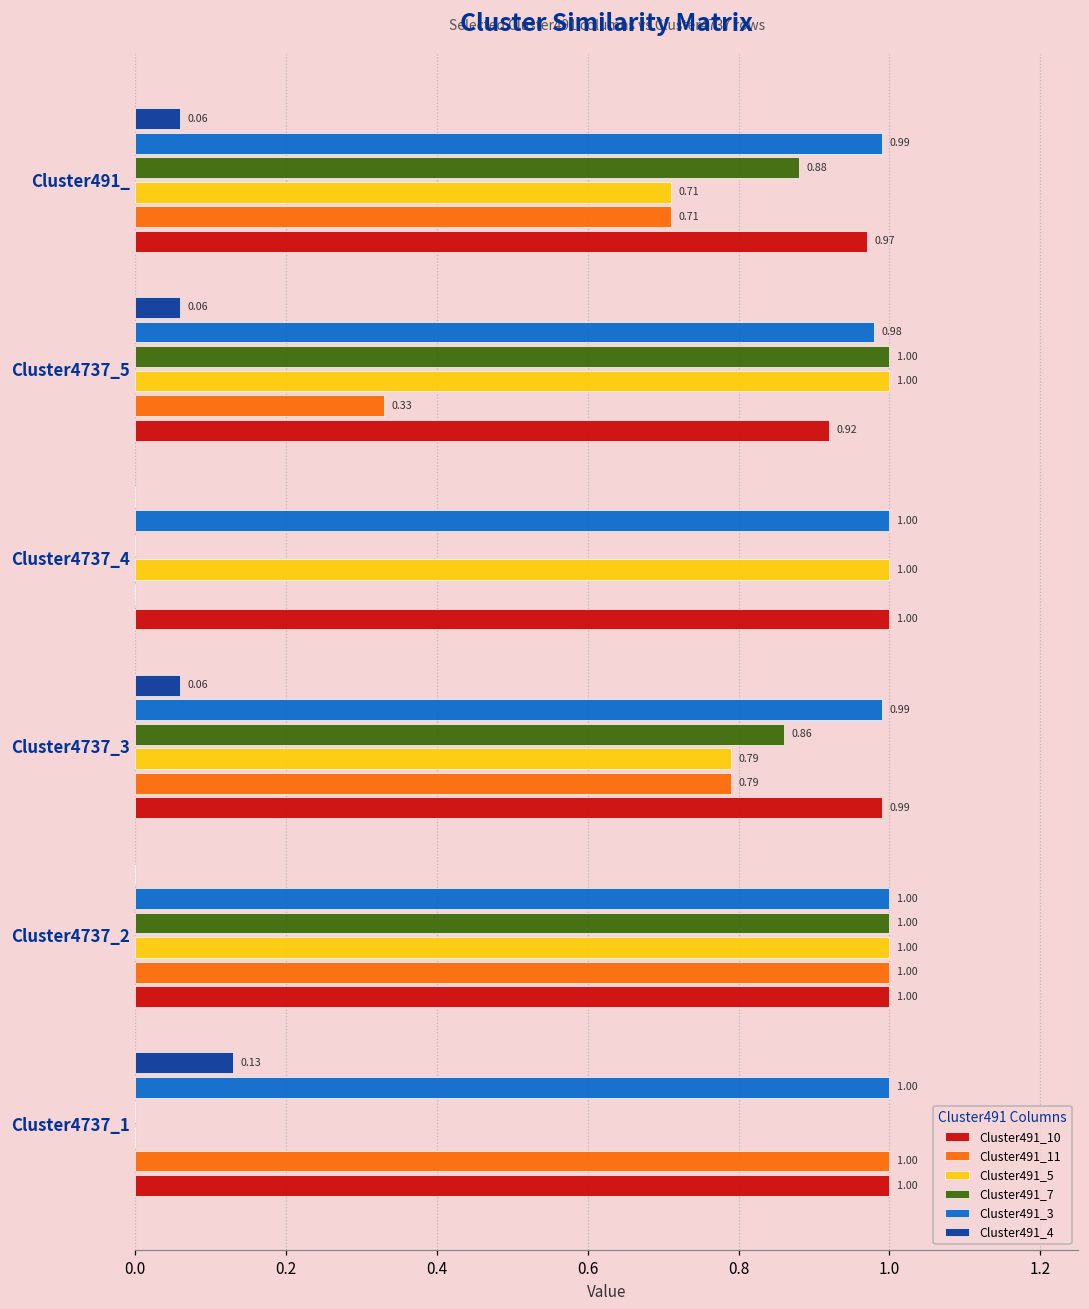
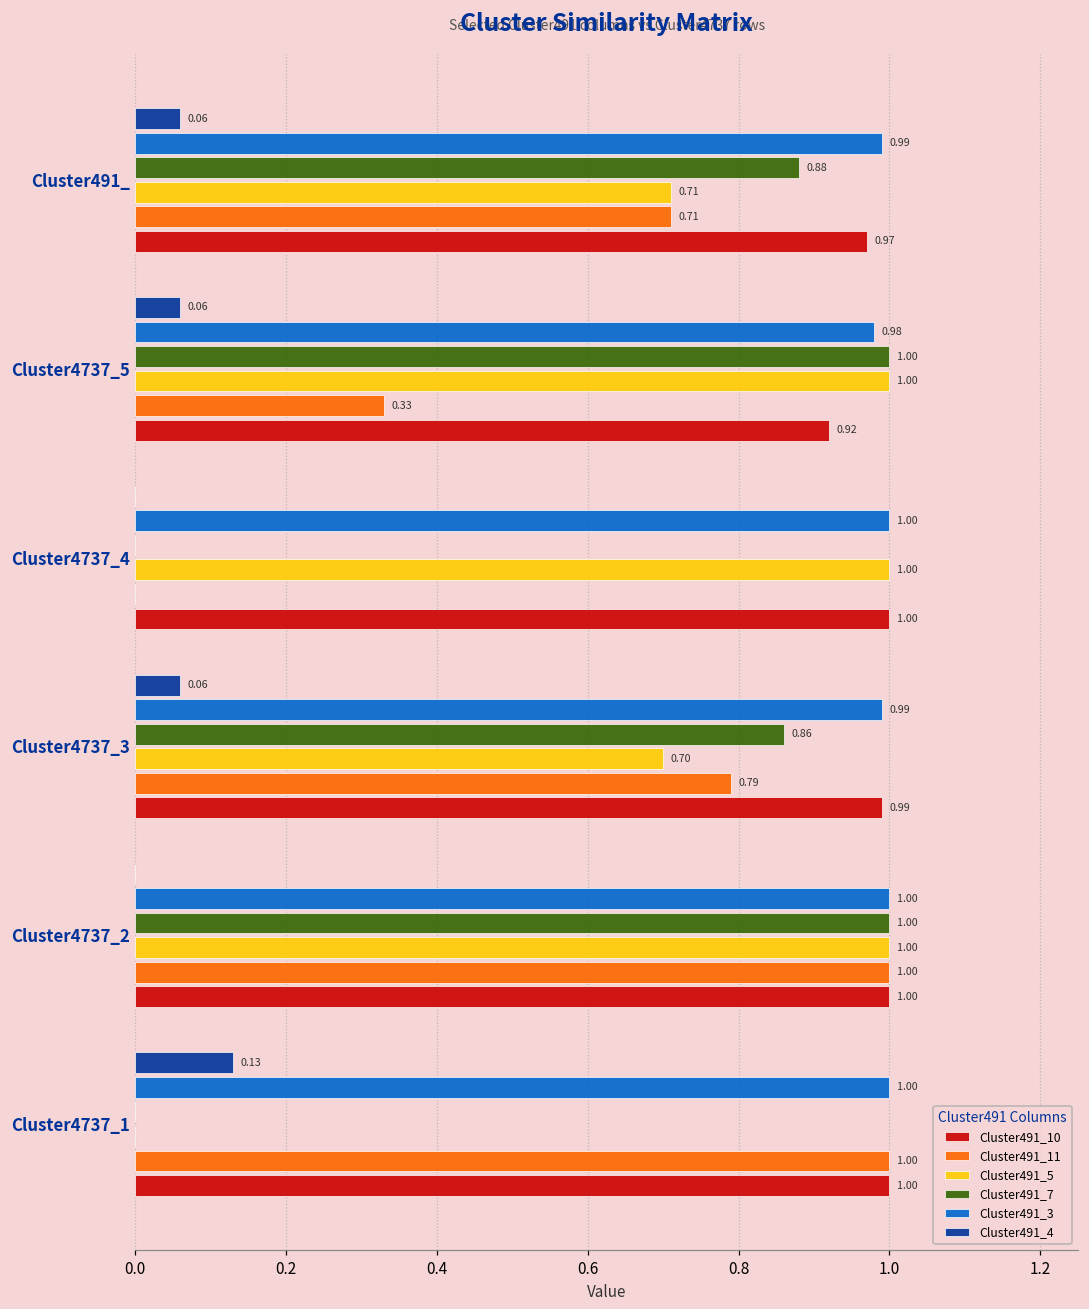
  {
    "Cluster491_10": {
      "Cluster491_": 0.97,
      "Cluster4737_5": 0.92,
      "Cluster4737_4": 1.00,
      "Cluster4737_3": 0.99,
      "Cluster4737_2": 1.00,
      "Cluster4737_1": 1.00
    },
    "Cluster491_11": {
      "Cluster491_": 0.71,
      "Cluster4737_5": 0.33,
      "Cluster4737_3": 0.79,
      "Cluster4737_2": 1.00,
      "Cluster4737_1": 1.00
    },
    "Cluster491_5": {
      "Cluster491_": 0.71,
      "Cluster4737_5": 1.00,
      "Cluster4737_4": 1.00,
-     "Cluster4737_3": 0.79,
+     "Cluster4737_3": 0.70,
      "Cluster4737_2": 1.00
    },
    "Cluster491_7": {
      "Cluster491_": 0.88,
      "Cluster4737_5": 1.00,
      "Cluster4737_3": 0.86,
      "Cluster4737_2": 1.00
    },
    "Cluster491_3": {
      "Cluster491_": 0.99,
      "Cluster4737_5": 0.98,
      "Cluster4737_4": 1.00,
      "Cluster4737_3": 0.99,
      "Cluster4737_2": 1.00,
      "Cluster4737_1": 1.00
    },
    "Cluster491_4": {
      "Cluster491_": 0.06,
      "Cluster4737_5": 0.06,
      "Cluster4737_3": 0.06,
      "Cluster4737_1": 0.13
    }
  }
